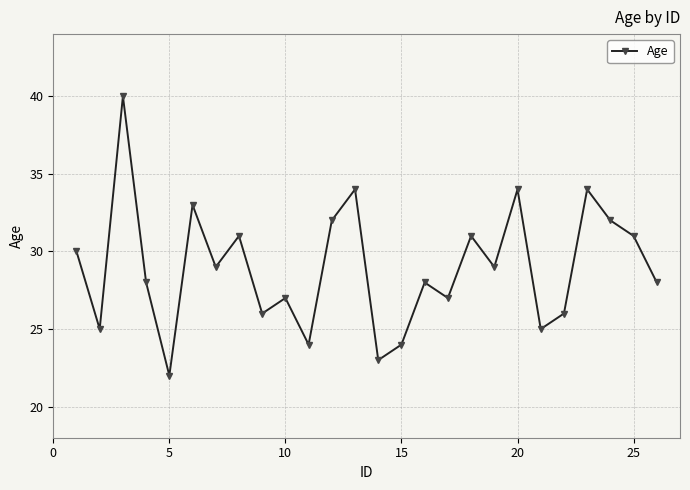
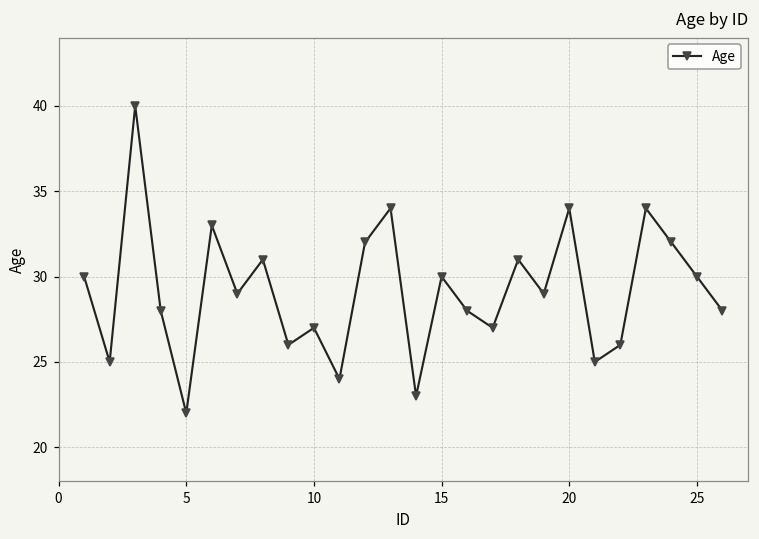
  {
    "5": 22,
    "10": 27,
-   "15": 24,
+   "15": 30,
    "20": 34,
-   "25": 31
+   "25": 30
  }
